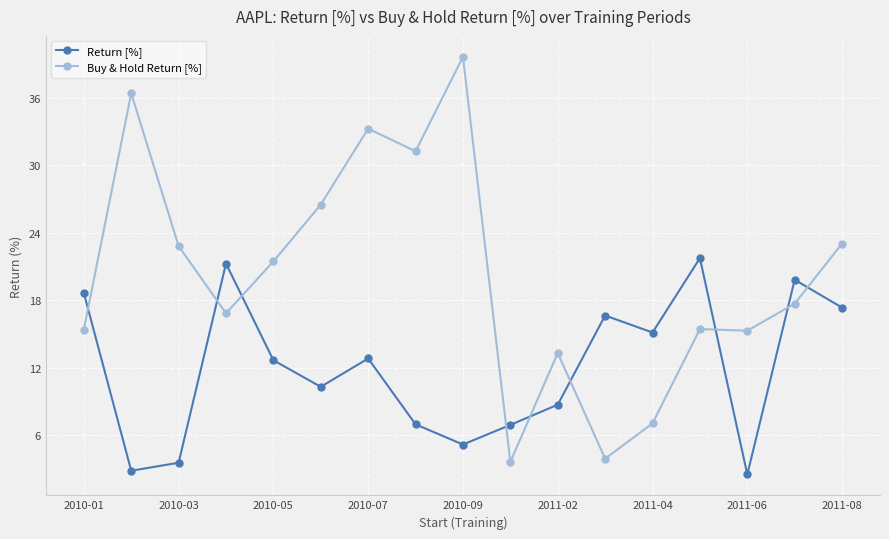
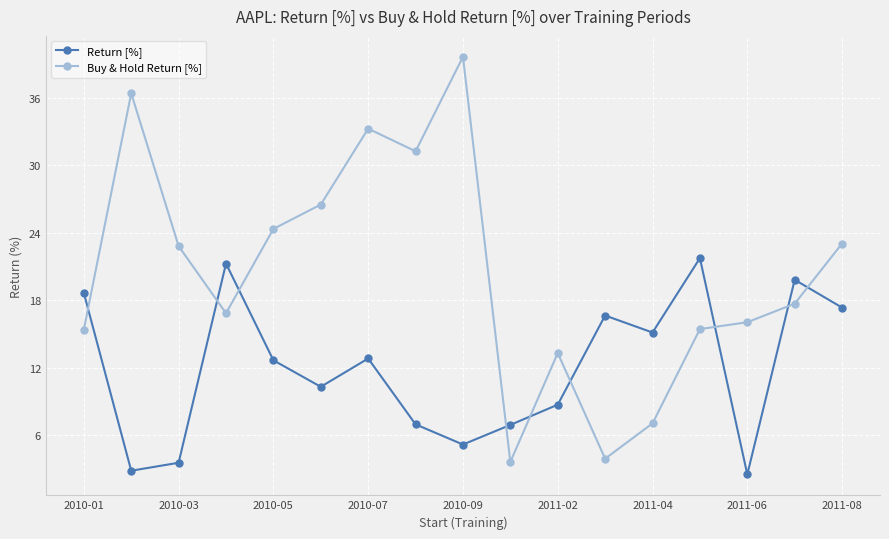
  {
    "Return [%]": {
      "2010-01": 18.6,
      "2010-03": 3.5,
      "2010-05": 12.7,
      "2010-07": 12.8,
      "2010-09": 5.2,
      "2011-02": 8.7,
      "2011-04": 15.1,
      "2011-06": 2.5,
      "2011-08": 17.3
    },
    "Buy & Hold Return [%]": {
      "2010-01": 15.4,
      "2010-03": 22.8,
-     "2010-05": 21.4,
+     "2010-05": 24.3,
      "2010-07": 33.2,
      "2010-09": 39.6,
      "2011-02": 13.3,
      "2011-04": 7.0,
-     "2011-06": 15.3,
+     "2011-06": 16.0,
      "2011-08": 23.0
    }
  }
